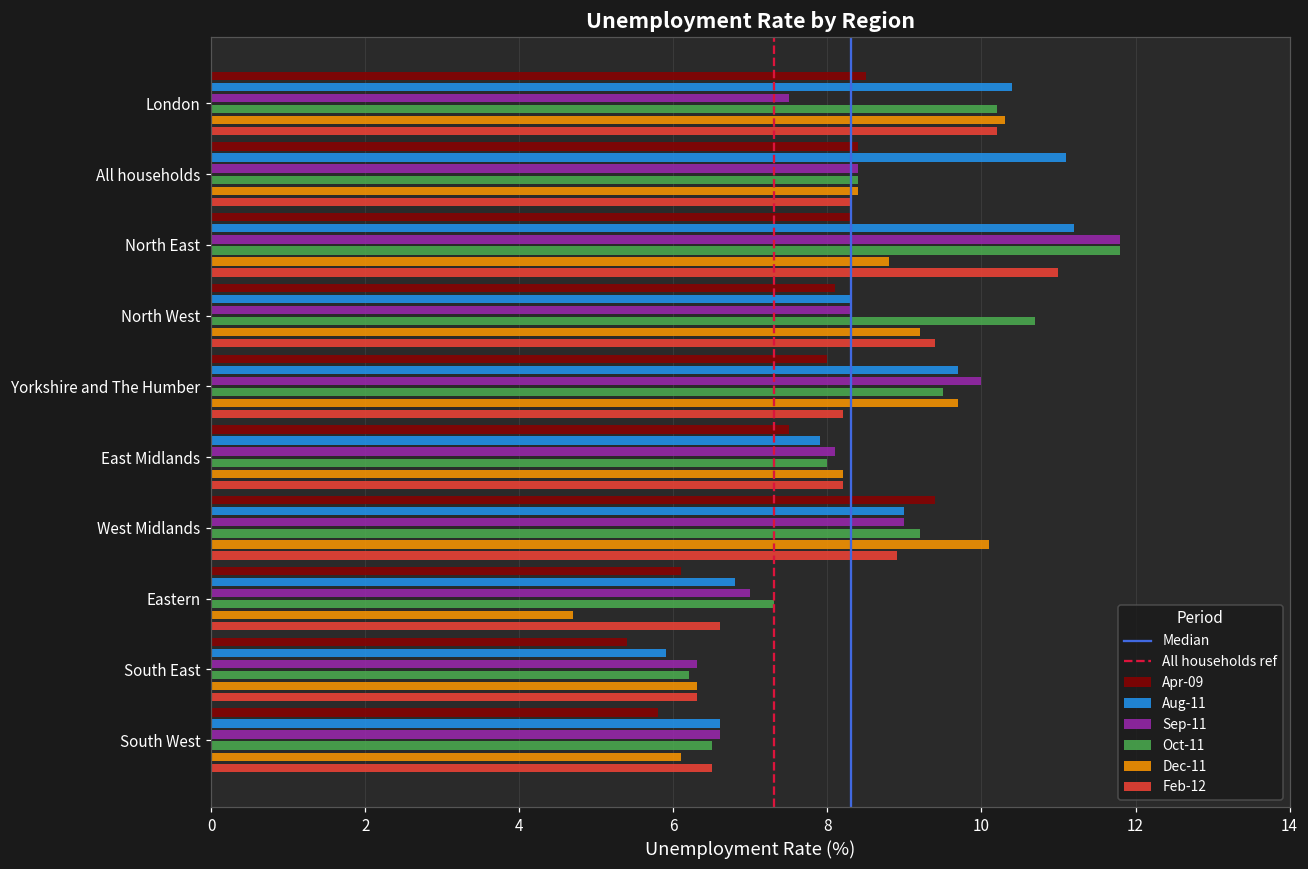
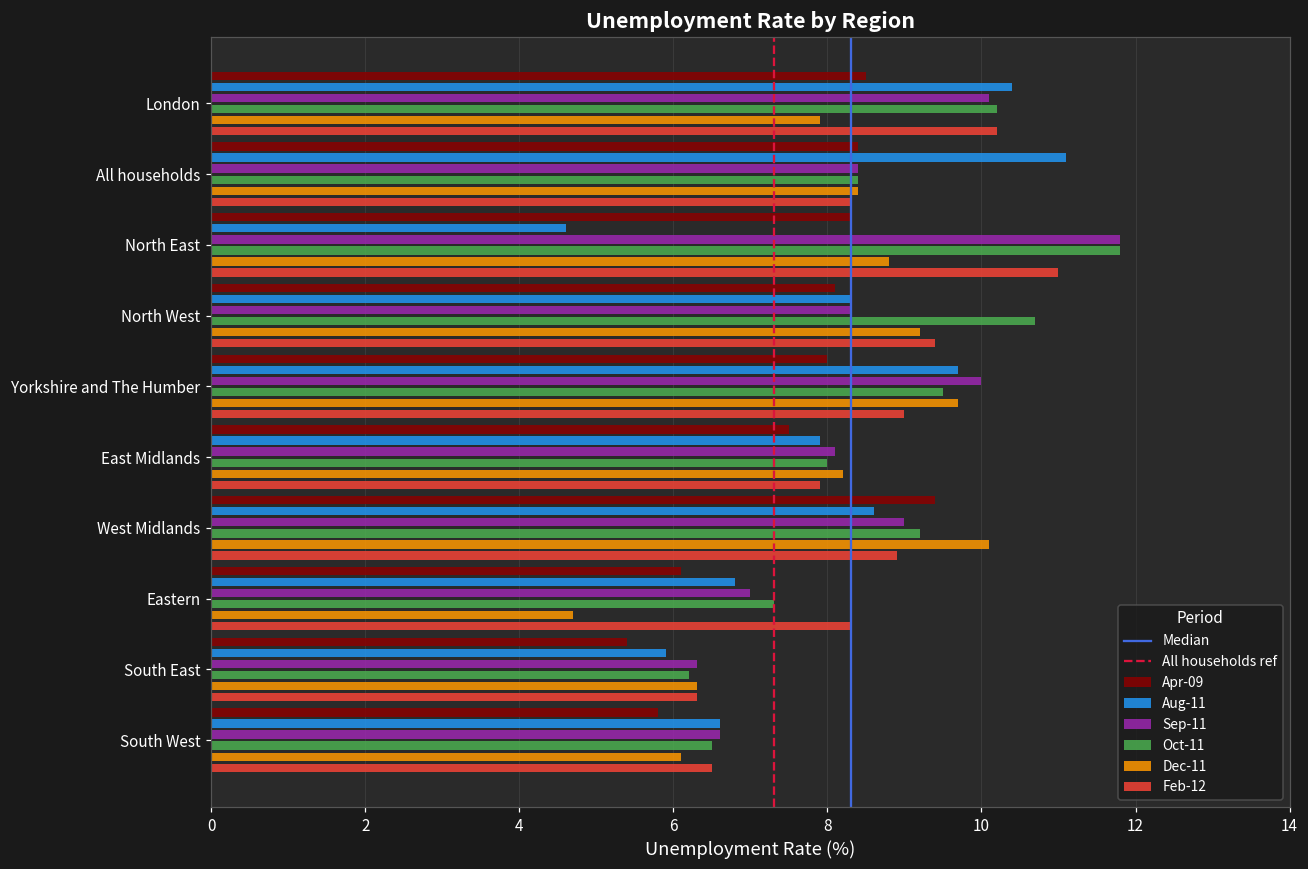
  {
    "Apr-09": {
      "London": 8.5,
      "All households": 8.4,
      "North East": 8.3,
      "North West": 8.1,
      "Yorkshire and The Humber": 8.0,
      "East Midlands": 7.5,
      "West Midlands": 9.4,
      "Eastern": 6.1,
      "South East": 5.4,
      "South West": 5.8
    },
    "Aug-11": {
      "London": 10.4,
      "All households": 11.1,
-     "North East": 11.2,
+     "North East": 4.6,
      "North West": 8.3,
      "Yorkshire and The Humber": 9.7,
      "East Midlands": 7.9,
-     "West Midlands": 9.0,
+     "West Midlands": 8.6,
      "Eastern": 6.8,
      "South East": 5.9,
      "South West": 6.6
    },
    "Sep-11": {
-     "London": 7.5,
+     "London": 10.1,
      "All households": 8.4,
      "North East": 11.8,
      "North West": 8.3,
      "Yorkshire and The Humber": 10.0,
      "East Midlands": 8.1,
      "West Midlands": 9.0,
      "Eastern": 7.0,
      "South East": 6.3,
      "South West": 6.6
    },
    "Oct-11": {
      "London": 10.2,
      "All households": 8.4,
      "North East": 11.8,
      "North West": 10.7,
      "Yorkshire and The Humber": 9.5,
      "East Midlands": 8.0,
      "West Midlands": 9.2,
      "Eastern": 7.3,
      "South East": 6.2,
      "South West": 6.5
    },
    "Dec-11": {
-     "London": 10.3,
+     "London": 7.9,
      "All households": 8.4,
      "North East": 8.8,
      "North West": 9.2,
      "Yorkshire and The Humber": 9.7,
      "East Midlands": 8.2,
      "West Midlands": 10.1,
      "Eastern": 4.7,
      "South East": 6.3,
      "South West": 6.1
    },
    "Feb-12": {
      "London": 10.2,
      "All households": 8.3,
      "North East": 11.0,
      "North West": 9.4,
-     "Yorkshire and The Humber": 8.2,
-     "East Midlands": 8.2,
+     "Yorkshire and The Humber": 9.0,
+     "East Midlands": 7.9,
      "West Midlands": 8.9,
-     "Eastern": 6.6,
+     "Eastern": 8.3,
      "South East": 6.3,
      "South West": 6.5
    }
  }
